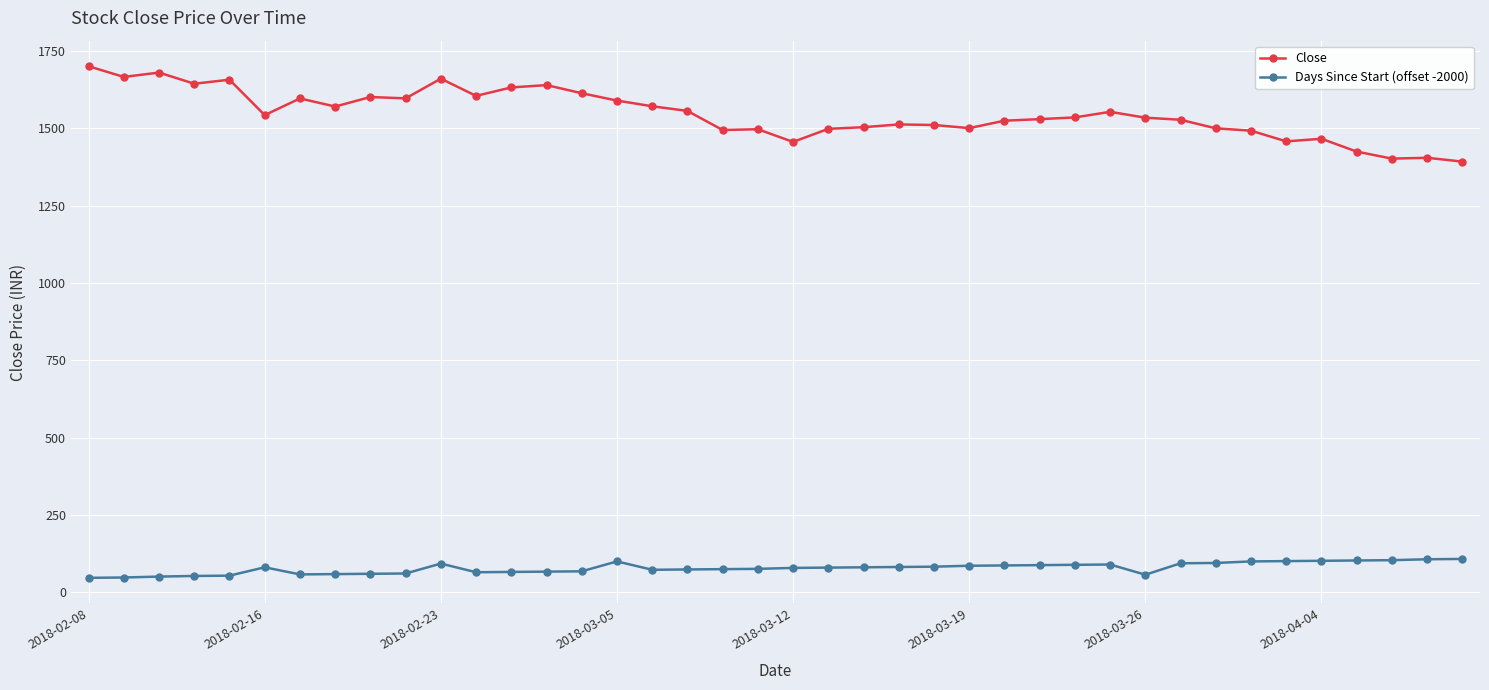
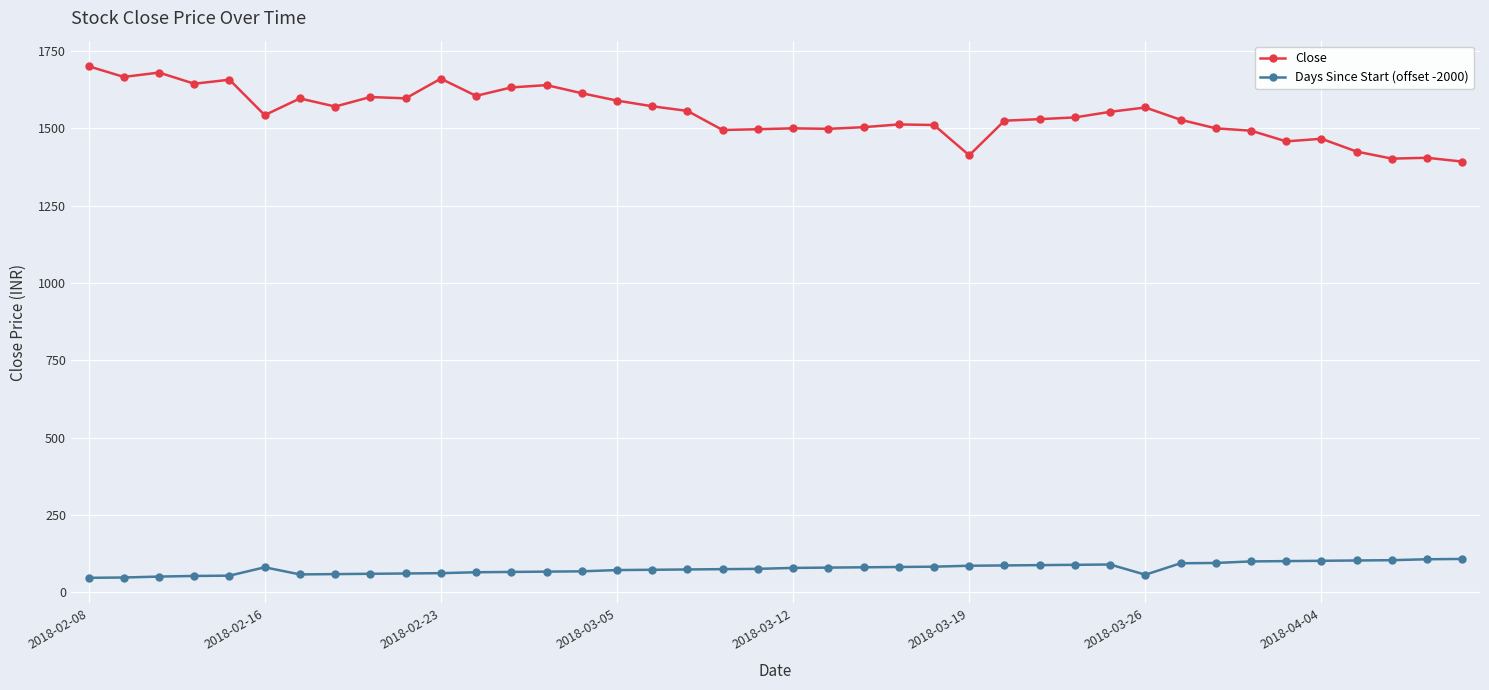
  {
    "Close": {
      "2018-02-08": 1700,
      "2018-02-16": 1540,
      "2018-02-23": 1660,
      "2018-03-05": 1590,
-     "2018-03-12": 1460,
-     "2018-03-19": 1500,
-     "2018-03-26": 1530,
+     "2018-03-12": 1500,
+     "2018-03-19": 1410,
+     "2018-03-26": 1570,
      "2018-04-04": 1470
    },
    "Days Since Start (offset -2000)": {
      "2018-02-08": 50,
      "2018-02-16": 80,
-     "2018-02-23": 90,
-     "2018-03-05": 100,
+     "2018-02-23": 60,
+     "2018-03-05": 70,
      "2018-03-12": 80,
      "2018-03-19": 90,
      "2018-03-26": 60,
      "2018-04-04": 100
    }
  }
